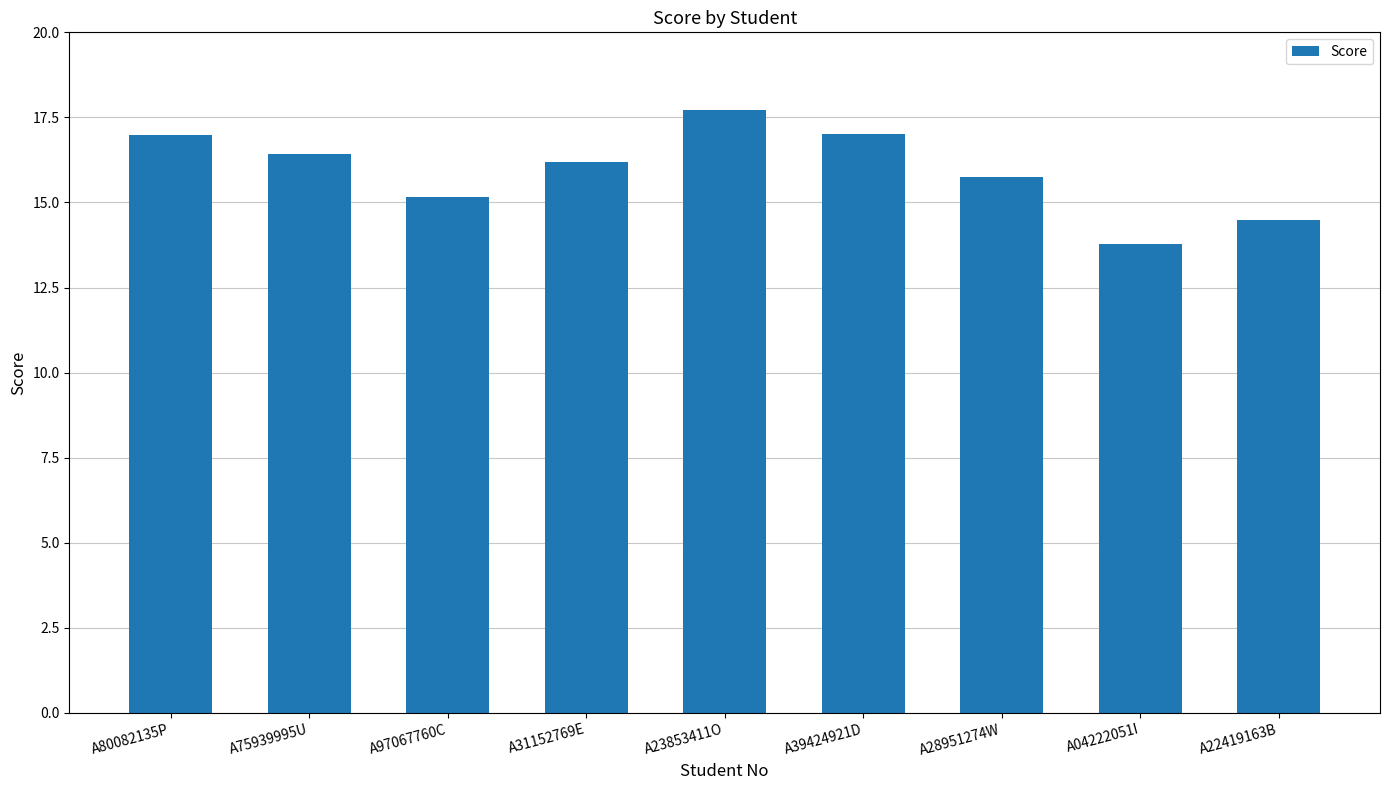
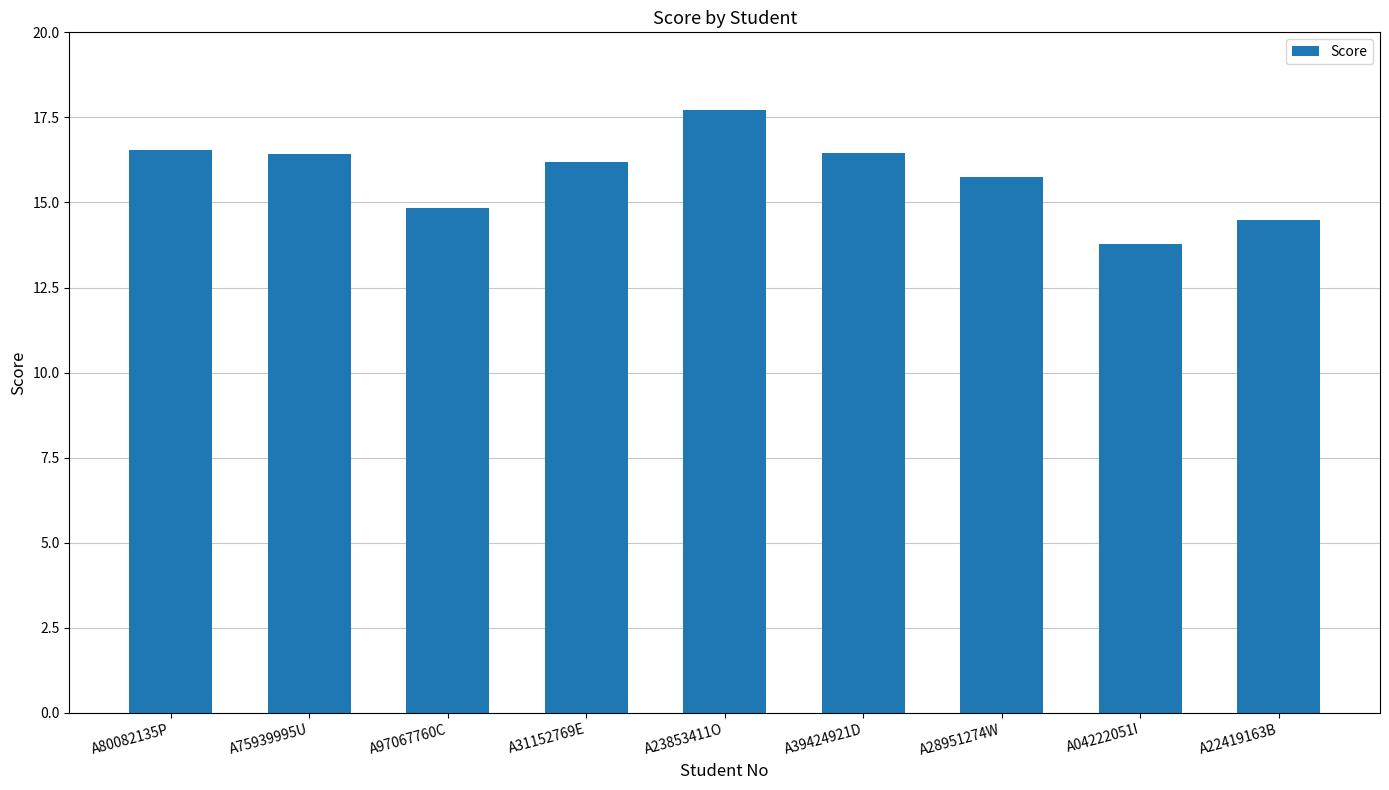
  {
-   "A80082135P": 17.0,
+   "A80082135P": 16.5,
    "A75939995U": 16.4,
-   "A97067760C": 15.2,
+   "A97067760C": 14.8,
    "A31152769E": 16.2,
    "A23853411O": 17.7,
-   "A39424921D": 17.0,
+   "A39424921D": 16.5,
    "A28951274W": 15.8,
    "A04222051I": 13.8,
    "A22419163B": 14.5
  }
